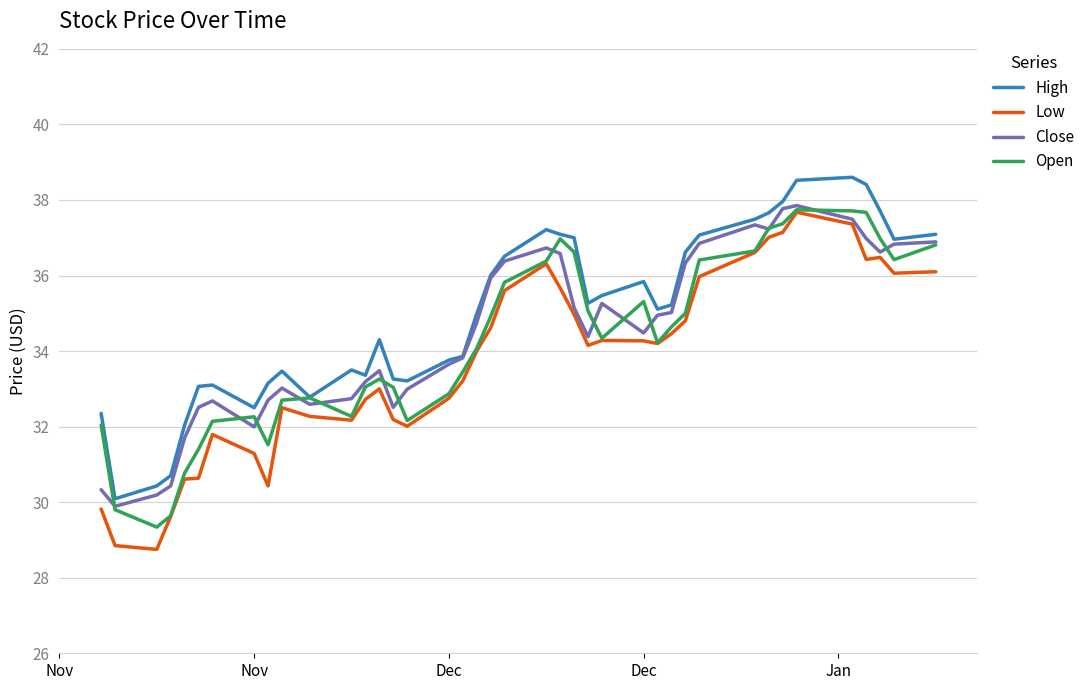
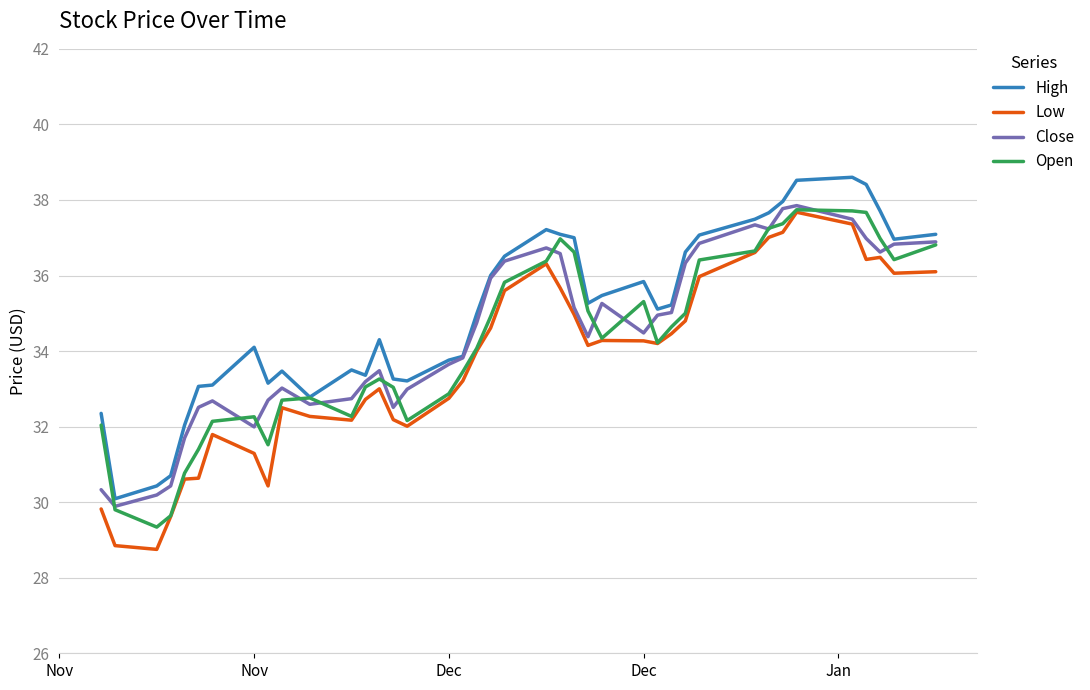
  {
    "High": {
-     "Nov": 32.5
+     "Nov": 34.1
    },
    "Low": {
      "Nov": 31.3
    },
    "Close": {
      "Nov": 32.0
    },
    "Open": {
      "Nov": 32.3
    }
  }
